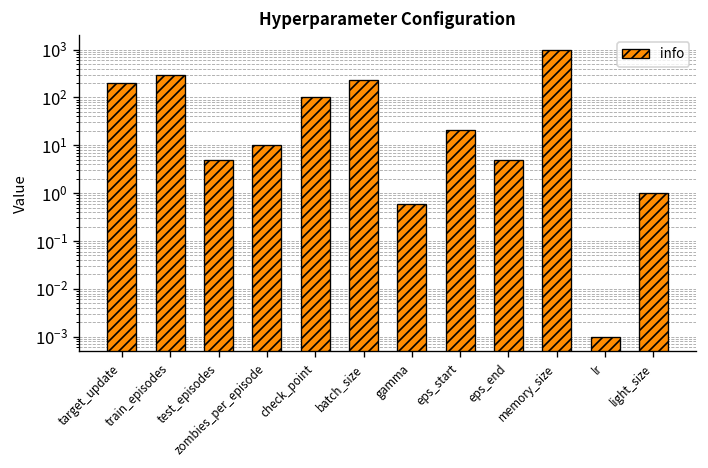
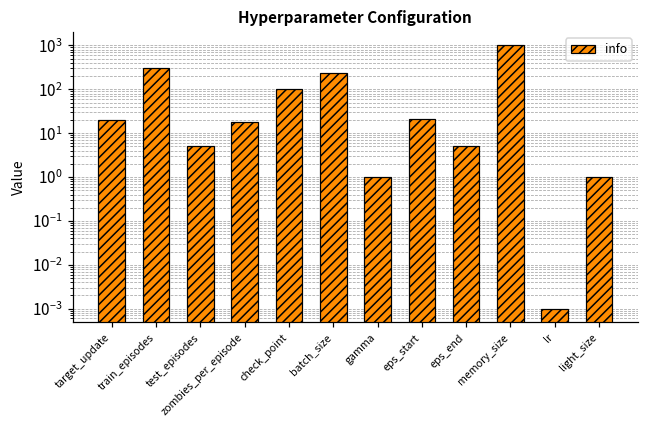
  {
-   "target_update": 200,
+   "target_update": 20,
    "train_episodes": 300,
    "test_episodes": 5,
-   "zombies_per_episode": 10,
+   "zombies_per_episode": 20,
    "check_point": 100,
    "batch_size": 200,
-   "gamma": 0.6,
+   "gamma": 1.0,
    "eps_start": 20,
    "eps_end": 5,
    "memory_size": 1000,
    "lr": 0.0010,
    "light_size": 1.0
  }
